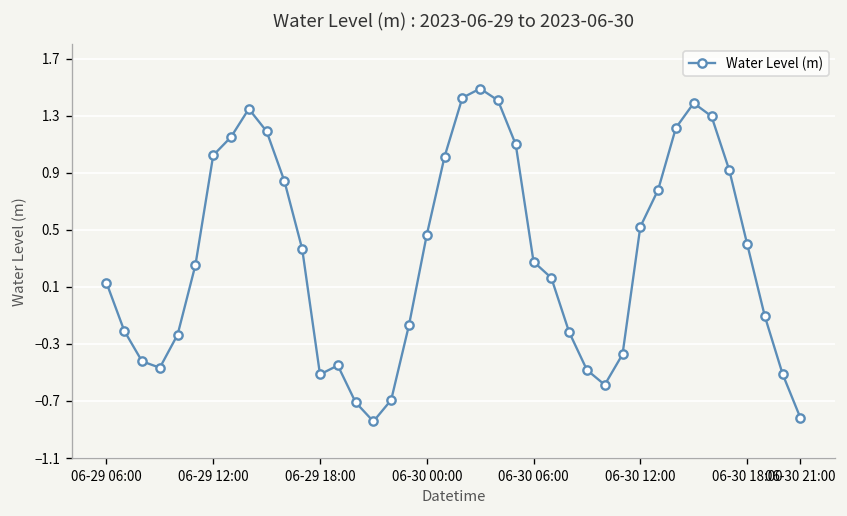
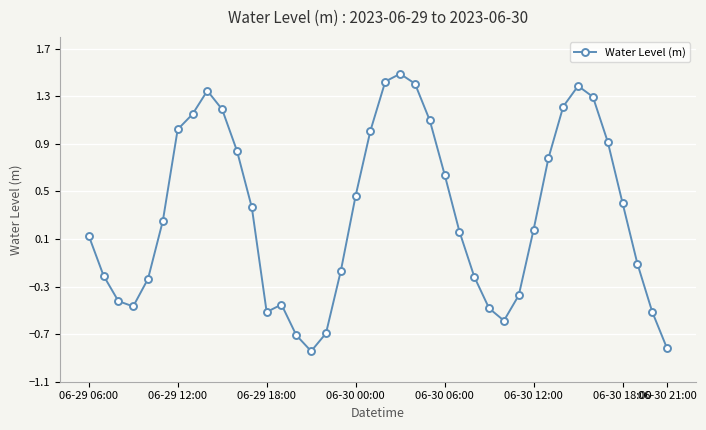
  {
    "06-29 06:00": 0.13,
    "06-29 12:00": 1.02,
    "06-29 18:00": -0.51,
    "06-30 00:00": 0.46,
-   "06-30 06:00": 0.28,
-   "06-30 12:00": 0.52
+   "06-30 06:00": 0.64,
+   "06-30 12:00": 0.18
  }
